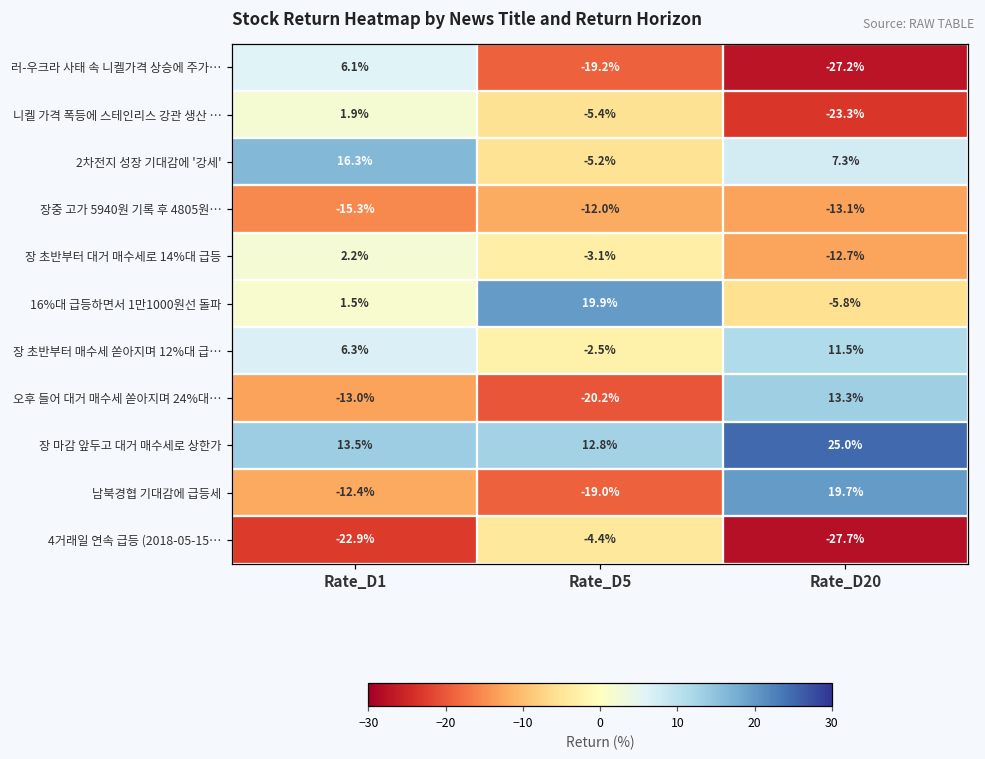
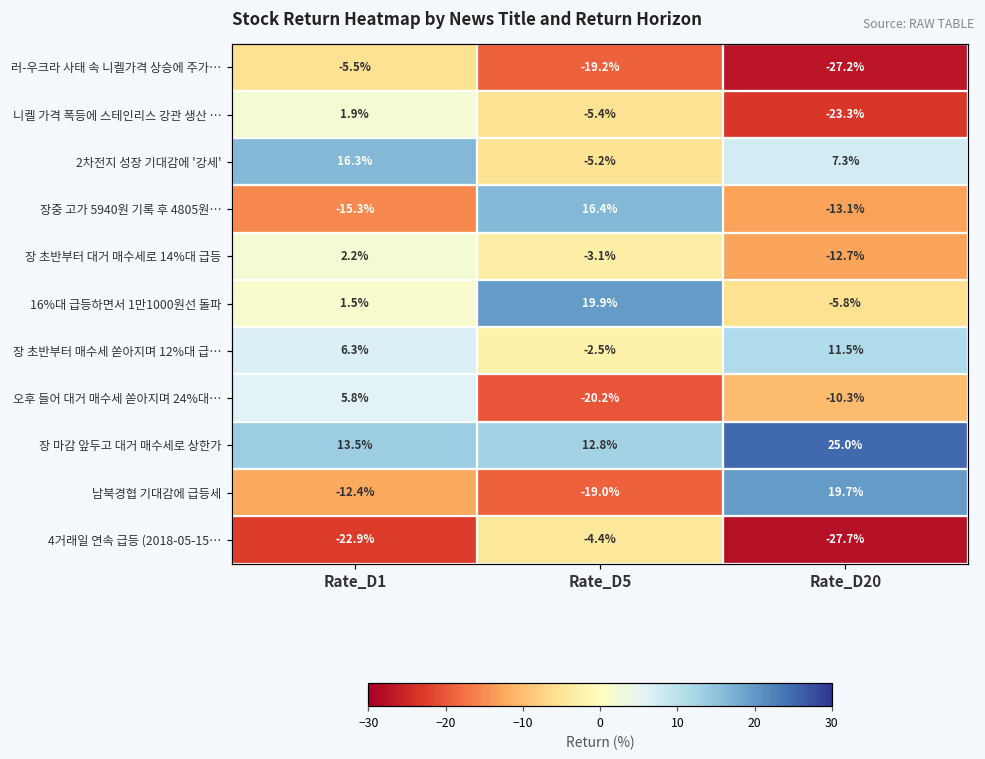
  {
    "러-우크라 사태 속 니켈가격 상승에 주가…": {
-     "Rate_D1": "6.1%",
+     "Rate_D1": "-5.5%",
      "Rate_D5": "-19.2%",
      "Rate_D20": "-27.2%"
    },
    "니켈 가격 폭등에 스테인리스 강관 생산 …": {
      "Rate_D1": "1.9%",
      "Rate_D5": "-5.4%",
      "Rate_D20": "-23.3%"
    },
    "2차전지 성장 기대감에 '강세'": {
      "Rate_D1": "16.3%",
      "Rate_D5": "-5.2%",
      "Rate_D20": "7.3%"
    },
    "장중 고가 5940원 기록 후 4805원…": {
      "Rate_D1": "-15.3%",
-     "Rate_D5": "-12.0%",
+     "Rate_D5": "16.4%",
      "Rate_D20": "-13.1%"
    },
    "장 초반부터 대거 매수세로 14%대 급등": {
      "Rate_D1": "2.2%",
      "Rate_D5": "-3.1%",
      "Rate_D20": "-12.7%"
    },
    "16%대 급등하면서 1만1000원선 돌파": {
      "Rate_D1": "1.5%",
      "Rate_D5": "19.9%",
      "Rate_D20": "-5.8%"
    },
    "장 초반부터 매수세 쏟아지며 12%대 급…": {
      "Rate_D1": "6.3%",
      "Rate_D5": "-2.5%",
      "Rate_D20": "11.5%"
    },
    "오후 들어 대거 매수세 쏟아지며 24%대…": {
-     "Rate_D1": "-13.0%",
+     "Rate_D1": "5.8%",
      "Rate_D5": "-20.2%",
-     "Rate_D20": "13.3%"
+     "Rate_D20": "-10.3%"
    },
    "장 마감 앞두고 대거 매수세로 상한가": {
      "Rate_D1": "13.5%",
      "Rate_D5": "12.8%",
      "Rate_D20": "25.0%"
    },
    "남북경협 기대감에 급등세": {
      "Rate_D1": "-12.4%",
      "Rate_D5": "-19.0%",
      "Rate_D20": "19.7%"
    },
    "4거래일 연속 급등 (2018-05-15…": {
      "Rate_D1": "-22.9%",
      "Rate_D5": "-4.4%",
      "Rate_D20": "-27.7%"
    }
  }
